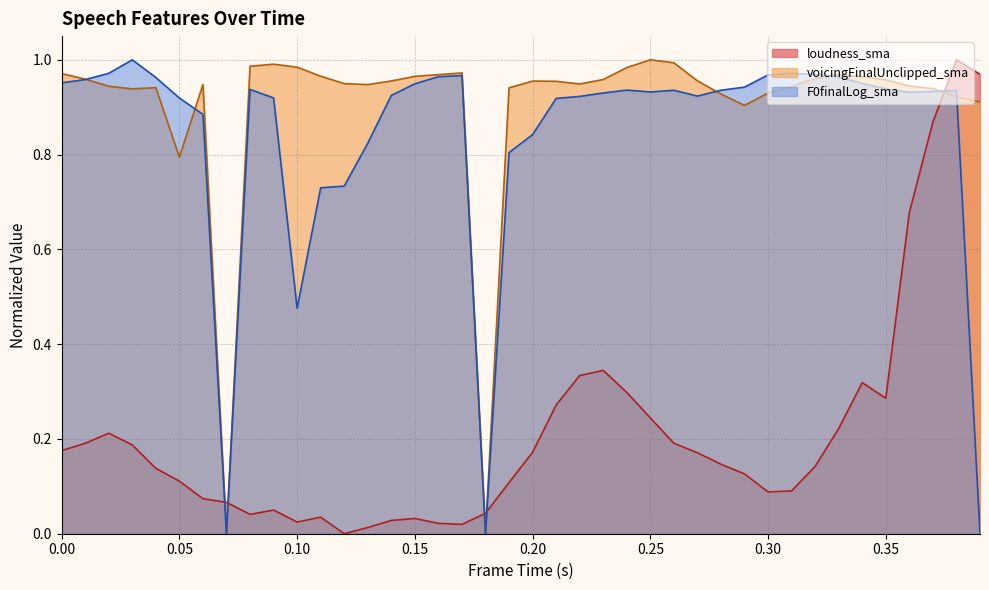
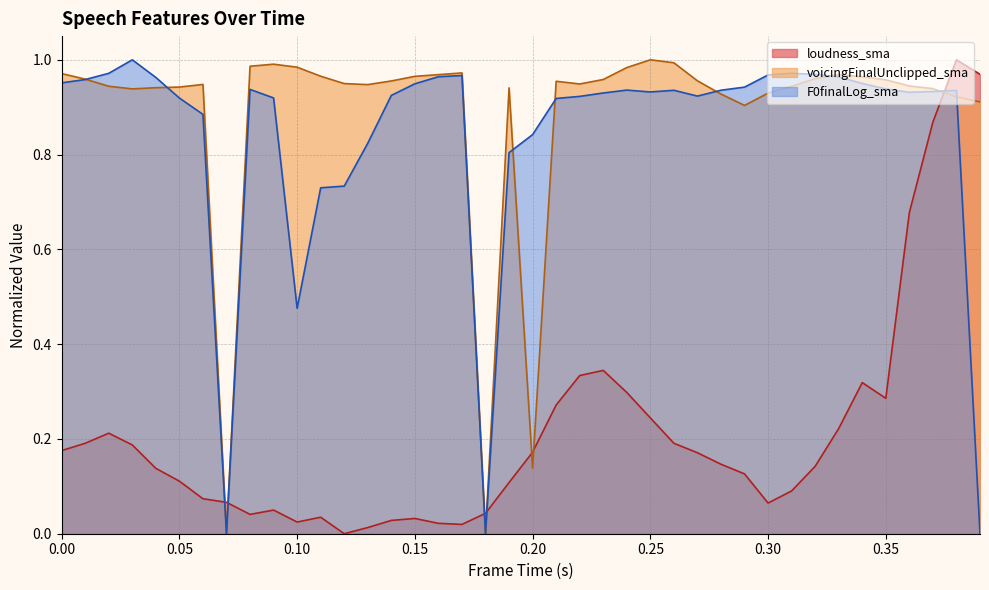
  {
    "loudness_sma": {
      "0.00": 0.18,
      "0.05": 0.11,
      "0.10": 0.02,
      "0.15": 0.03,
      "0.20": 0.17,
      "0.25": 0.24,
-     "0.30": 0.09,
+     "0.30": 0.06,
      "0.35": 0.29
    },
    "voicingFinalUnclipped_sma": {
      "0.00": 0.97,
-     "0.05": 0.79,
+     "0.05": 0.94,
      "0.10": 0.98,
      "0.15": 0.97,
-     "0.20": 0.96,
+     "0.20": 0.14,
      "0.25": 1.00
    },
    "F0finalLog_sma": {
      "0.00": 0.95,
      "0.05": 0.92,
      "0.10": 0.48,
      "0.15": 0.95,
      "0.20": 0.84,
      "0.25": 0.93
    }
  }
